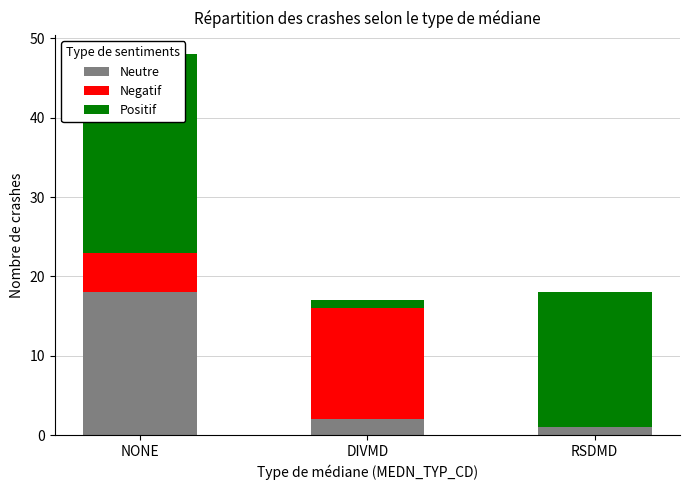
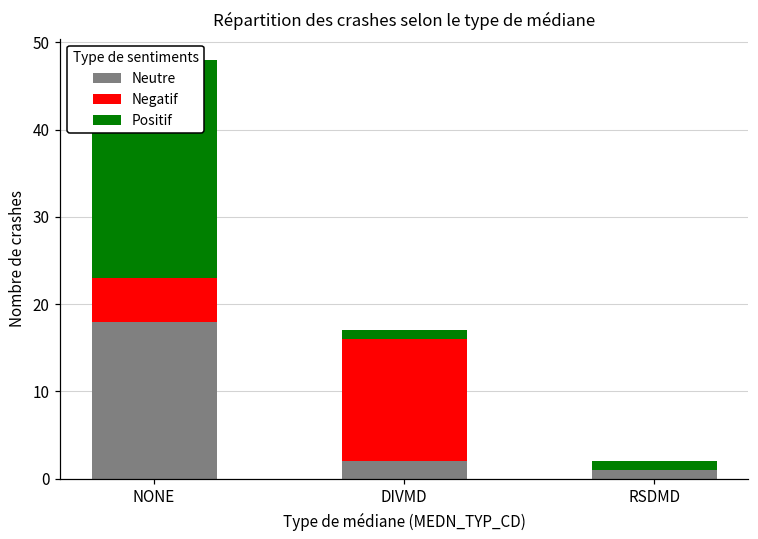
  {
    "Neutre": {
      "NONE": 18,
      "DIVMD": 2,
      "RSDMD": 1
    },
    "Negatif": {
      "NONE": 5,
      "DIVMD": 14,
      "RSDMD": 0
    },
    "Positif": {
      "DIVMD": 1,
-     "RSDMD": 17
+     "RSDMD": 1
    }
  }
